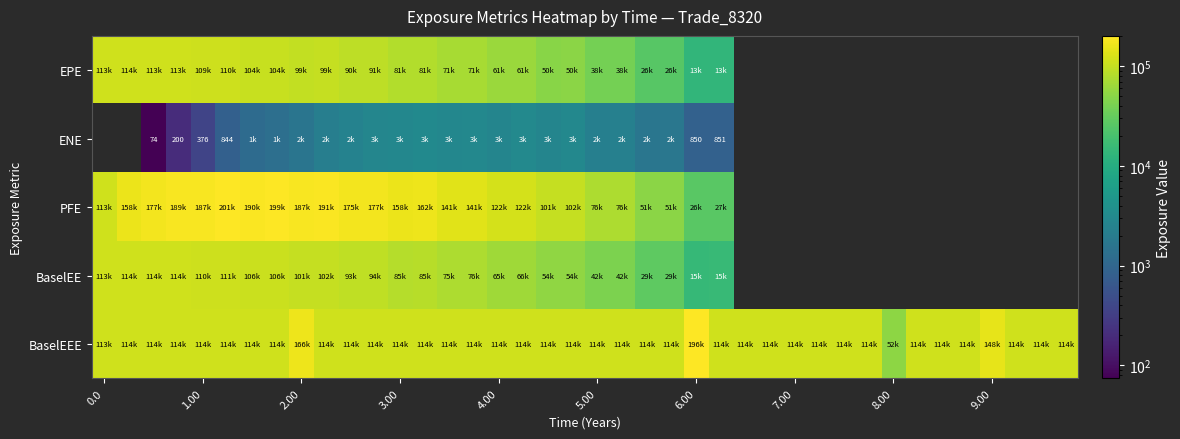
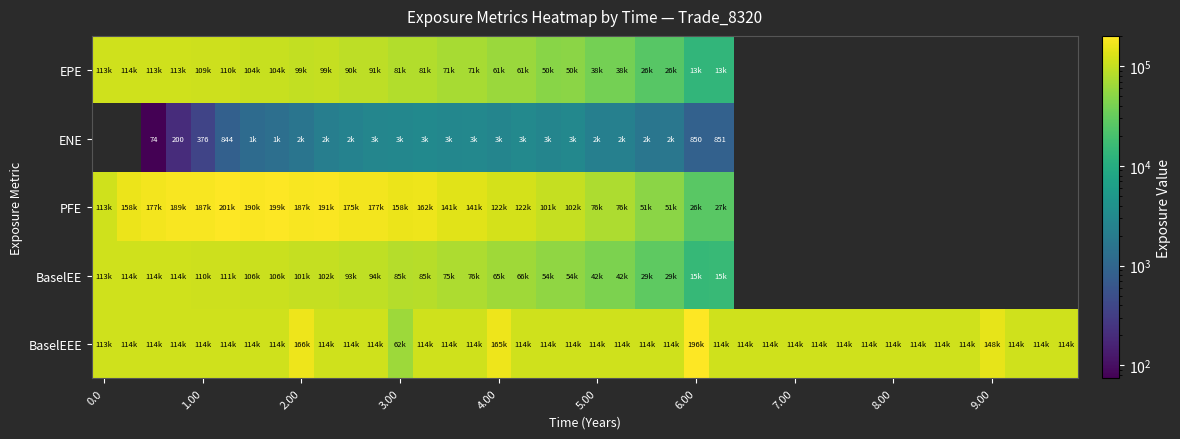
  {
    "EPE": {
      "0.0": "113k",
      "1.00": "109k",
      "2.00": "99k",
      "3.00": "81k",
      "4.00": "61k",
      "5.00": "38k",
      "6.00": "13k"
    },
    "ENE": {
      "1.00": "376",
      "2.00": "2k",
      "3.00": "3k",
      "4.00": "3k",
      "5.00": "2k",
      "6.00": "850"
    },
    "PFE": {
      "0.0": "113k",
      "1.00": "187k",
      "2.00": "187k",
      "3.00": "158k",
      "4.00": "122k",
      "5.00": "76k",
      "6.00": "26k"
    },
    "BaselEE": {
      "0.0": "113k",
      "1.00": "110k",
      "2.00": "101k",
      "3.00": "85k",
      "4.00": "65k",
      "5.00": "42k",
      "6.00": "15k"
    },
    "BaselEEE": {
      "0.0": "113k",
      "1.00": "114k",
      "2.00": "166k",
-     "3.00": "114k",
-     "4.00": "114k",
+     "3.00": "62k",
+     "4.00": "165k",
      "5.00": "114k",
      "6.00": "196k",
      "7.00": "114k",
-     "8.00": "52k",
+     "8.00": "114k",
      "9.00": "148k"
    }
  }
